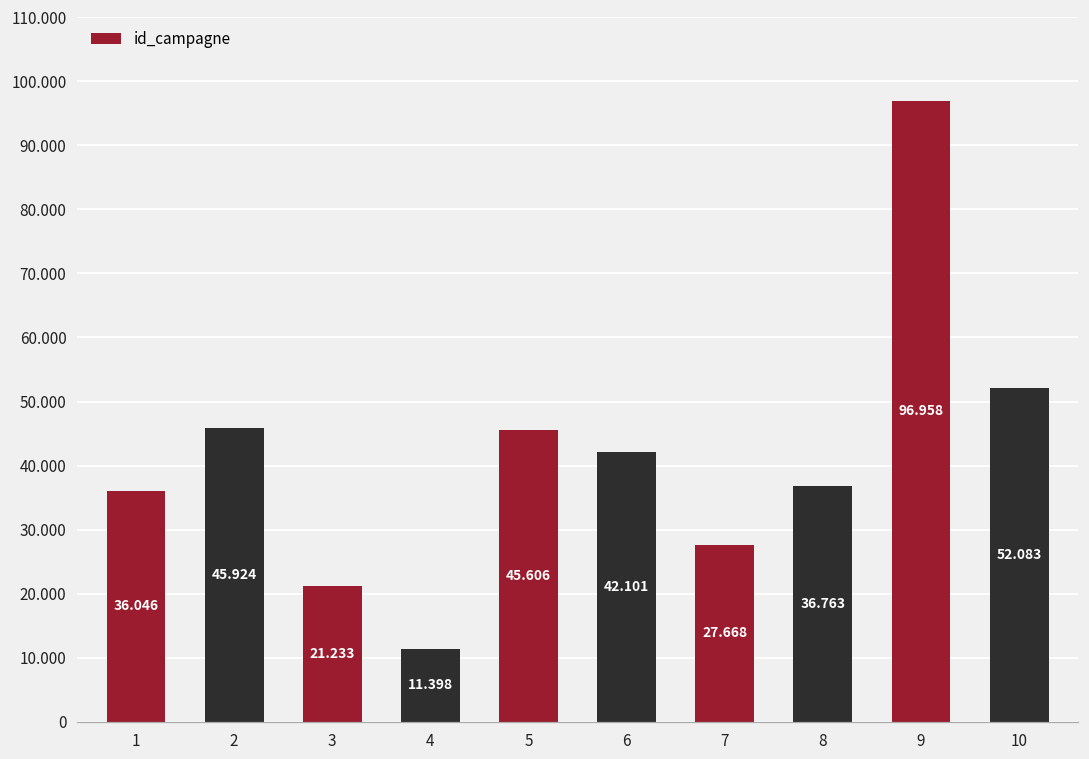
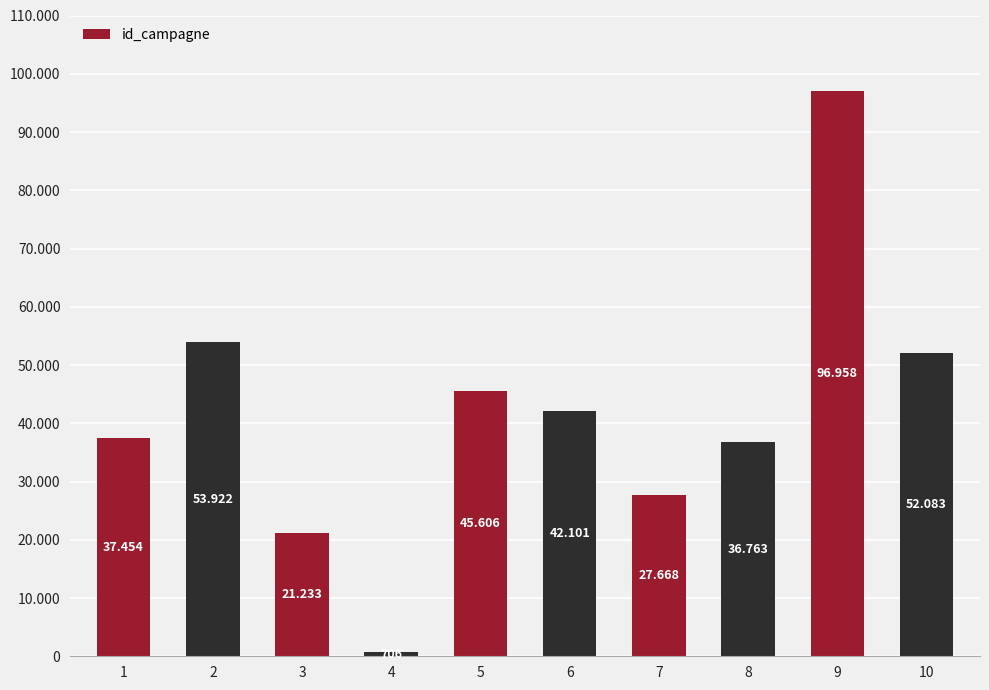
  {
-   "1": 36.046,
-   "2": 45.924,
-   "4": 11
+   "1": 37.454,
+   "2": 53.922,
+   "4": 1
  }
